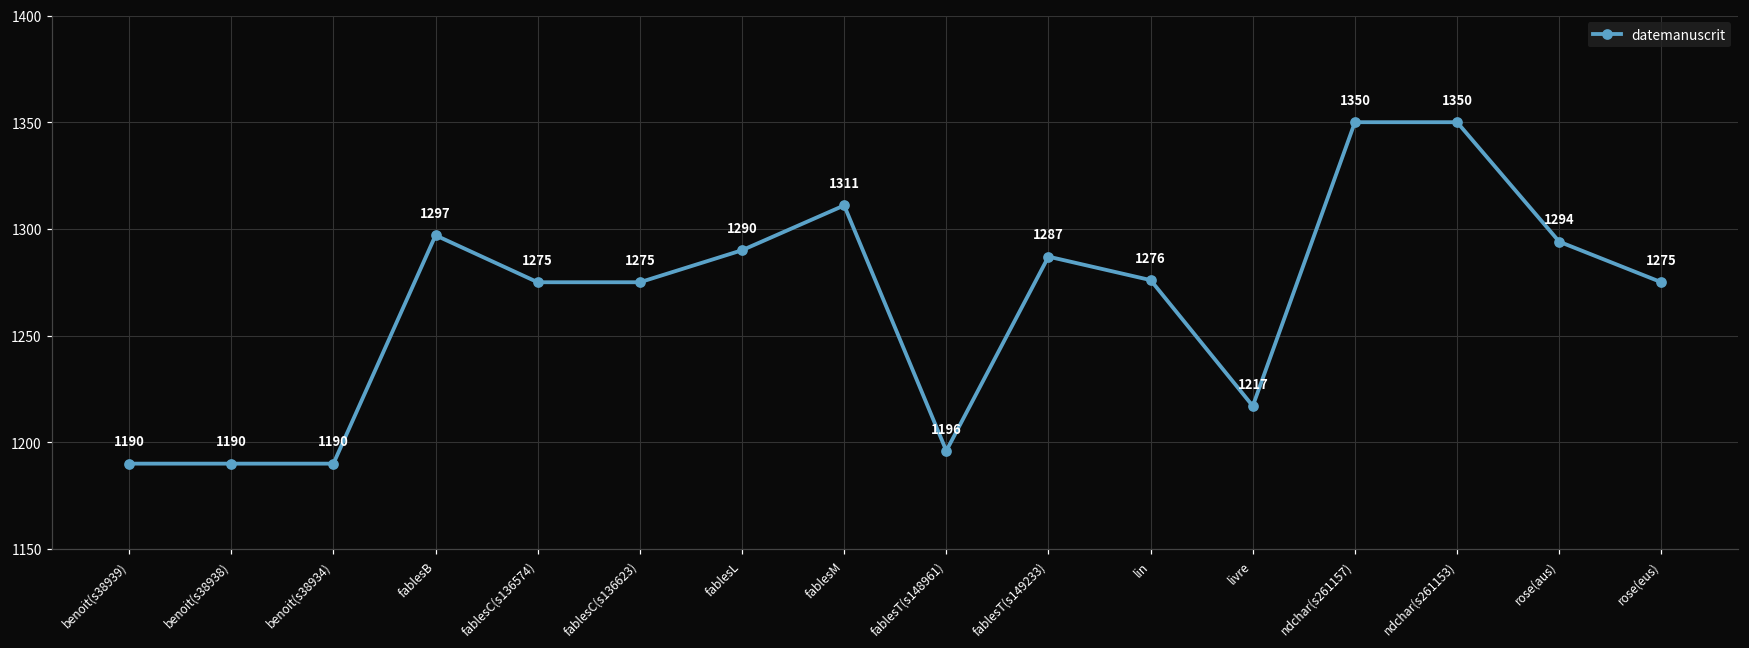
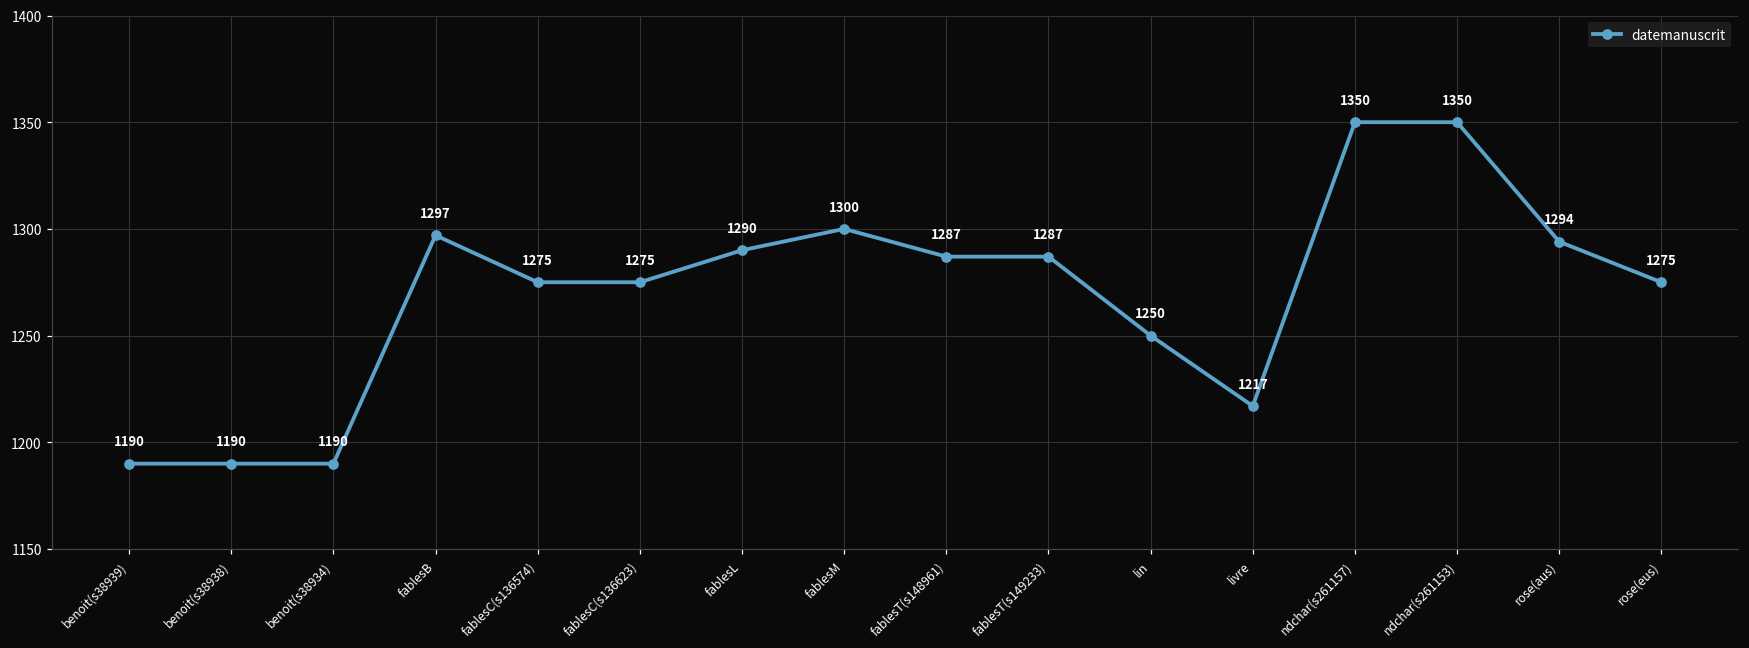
  {
    "benoit(s38939)": 1190,
    "benoit(s38938)": 1190,
    "benoit(s38934)": 1190,
    "fablesB": 1297,
    "fablesC(s136574)": 1275,
    "fablesC(s136623)": 1275,
    "fablesL": 1290,
-   "fablesM": 1311,
-   "fablesT(s148961)": 1196,
+   "fablesM": 1300,
+   "fablesT(s148961)": 1287,
    "fablesT(s149233)": 1287,
-   "lin": 1276,
+   "lin": 1250,
    "livre": 1217,
    "ndchar(s261157)": 1350,
    "ndchar(s261153)": 1350,
    "rose(aus)": 1294,
    "rose(eus)": 1275
  }
